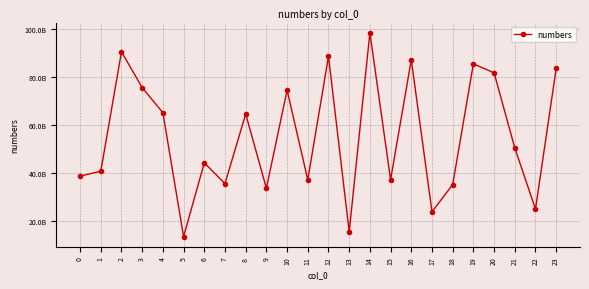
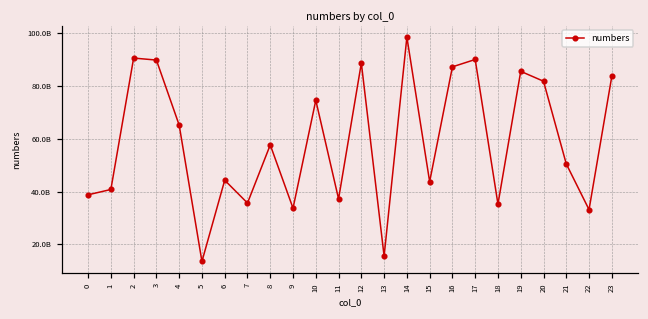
  {
    "0": 39000000000,
    "1": 41000000000,
    "2": 91000000000,
-   "3": 76000000000,
+   "3": 90000000000,
    "4": 65000000000,
    "5": 14000000000,
    "6": 44000000000,
    "7": 36000000000,
-   "8": 65000000000,
+   "8": 58000000000,
    "9": 34000000000,
    "10": 75000000000,
    "11": 37000000000,
    "12": 89000000000,
    "13": 16000000000,
    "14": 99000000000,
-   "15": 37000000000,
+   "15": 44000000000,
    "16": 87000000000,
-   "17": 24000000000,
+   "17": 90000000000,
    "18": 35000000000,
    "19": 86000000000,
    "20": 82000000000,
    "21": 51000000000,
-   "22": 25000000000,
+   "22": 33000000000,
    "23": 84000000000
  }
